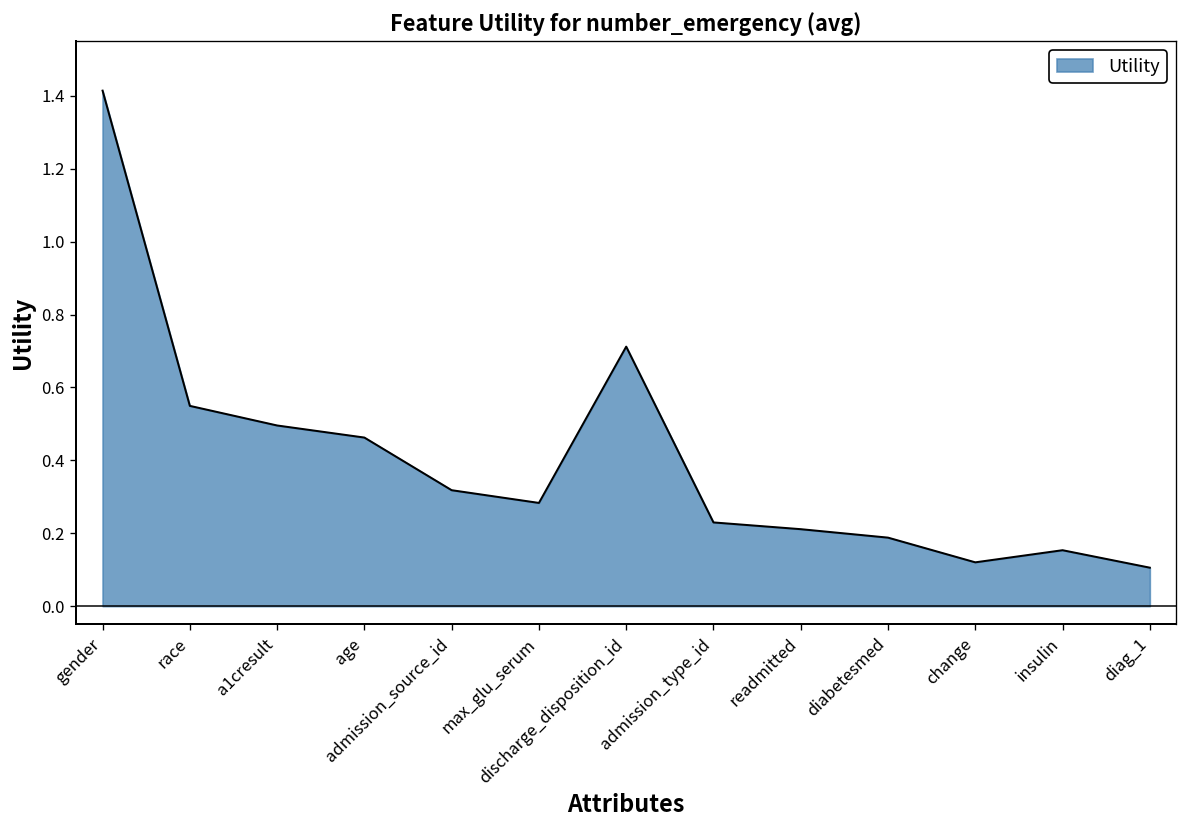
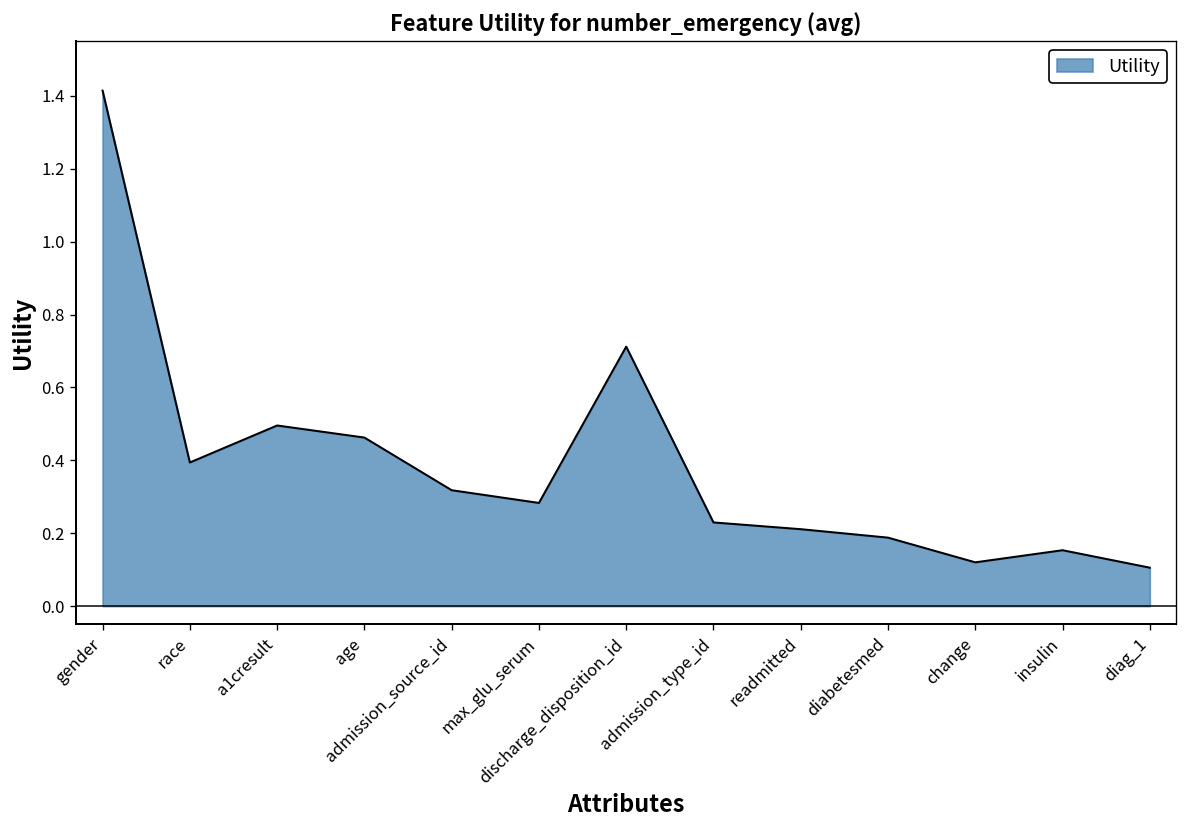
  {
    "gender": 1.41,
-   "race": 0.55,
+   "race": 0.39,
    "a1cresult": 0.50,
    "age": 0.46,
    "admission_source_id": 0.32,
    "max_glu_serum": 0.28,
    "discharge_disposition_id": 0.71,
    "admission_type_id": 0.23,
    "readmitted": 0.21,
    "diabetesmed": 0.19,
    "change": 0.12,
    "insulin": 0.15,
    "diag_1": 0.11
  }
